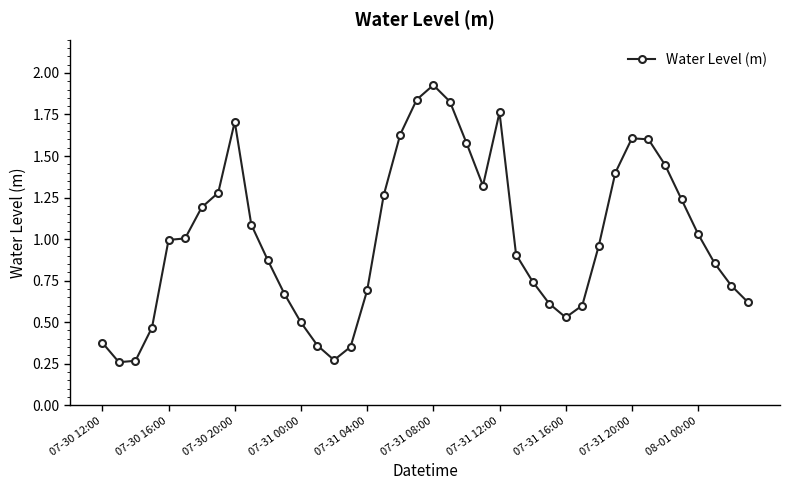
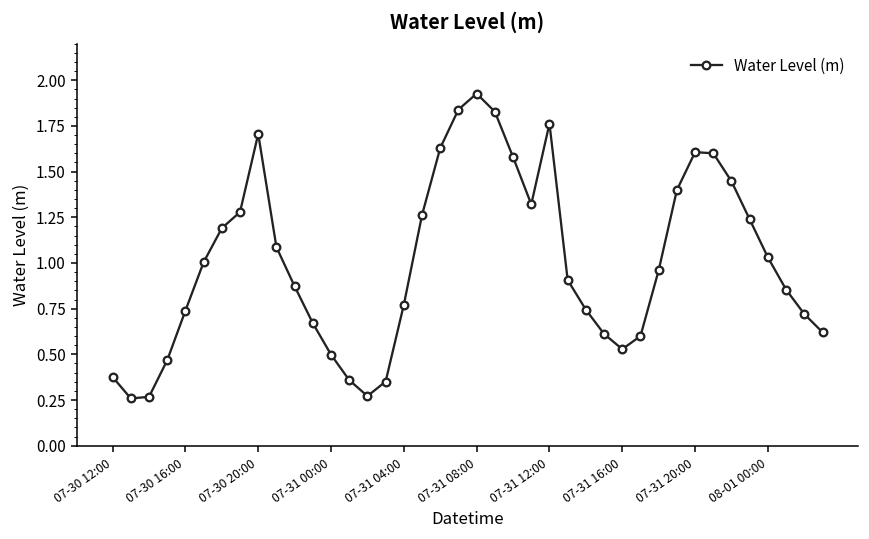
  {
    "07-30 12:00": 0.38,
-   "07-30 16:00": 0.99,
+   "07-30 16:00": 0.74,
    "07-30 20:00": 1.71,
    "07-31 00:00": 0.50,
-   "07-31 04:00": 0.69,
+   "07-31 04:00": 0.77,
    "07-31 08:00": 1.93,
    "07-31 12:00": 1.76,
    "07-31 16:00": 0.53,
    "07-31 20:00": 1.61,
    "08-01 00:00": 1.03
  }
